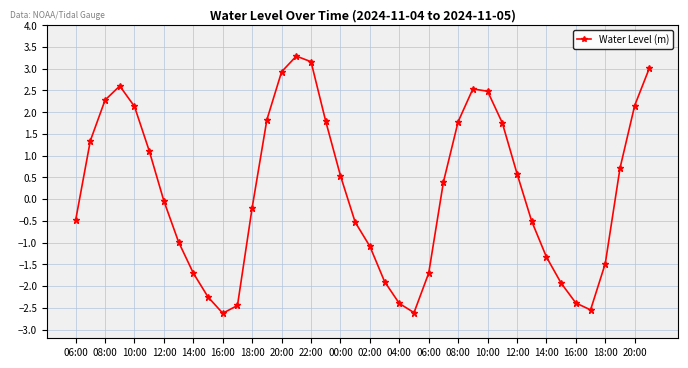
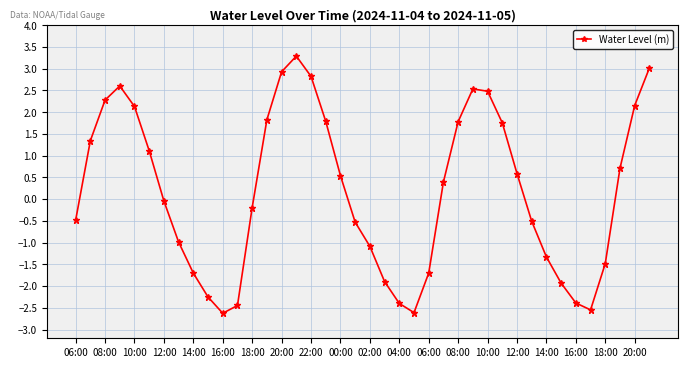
  {
-   "22:00": 3.2,
+   "22:00": 2.8,
    "00:00": 0.5,
    "02:00": -1.1,
    "04:00": -2.4
  }
